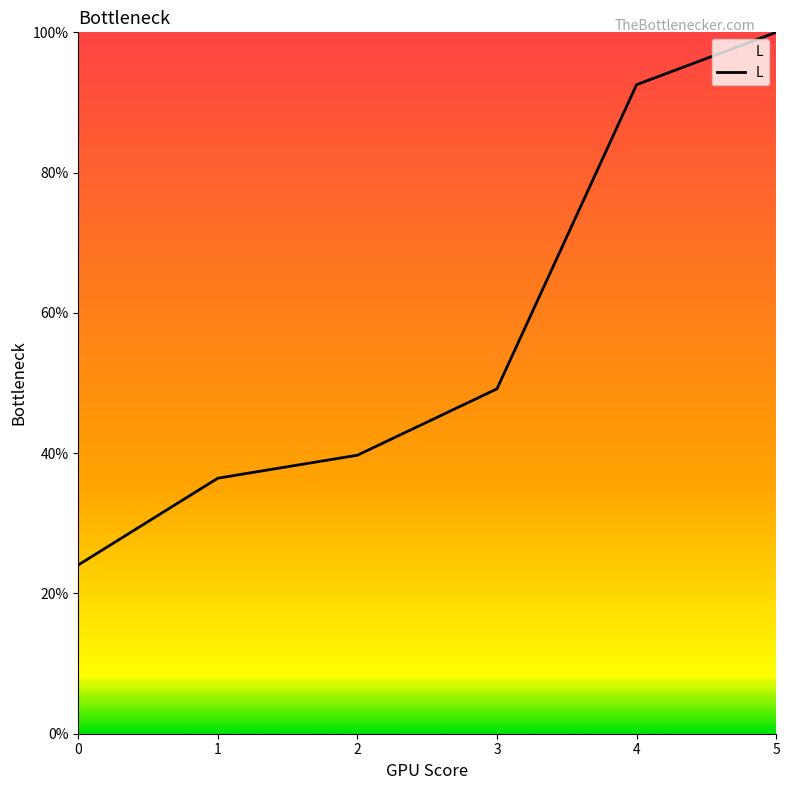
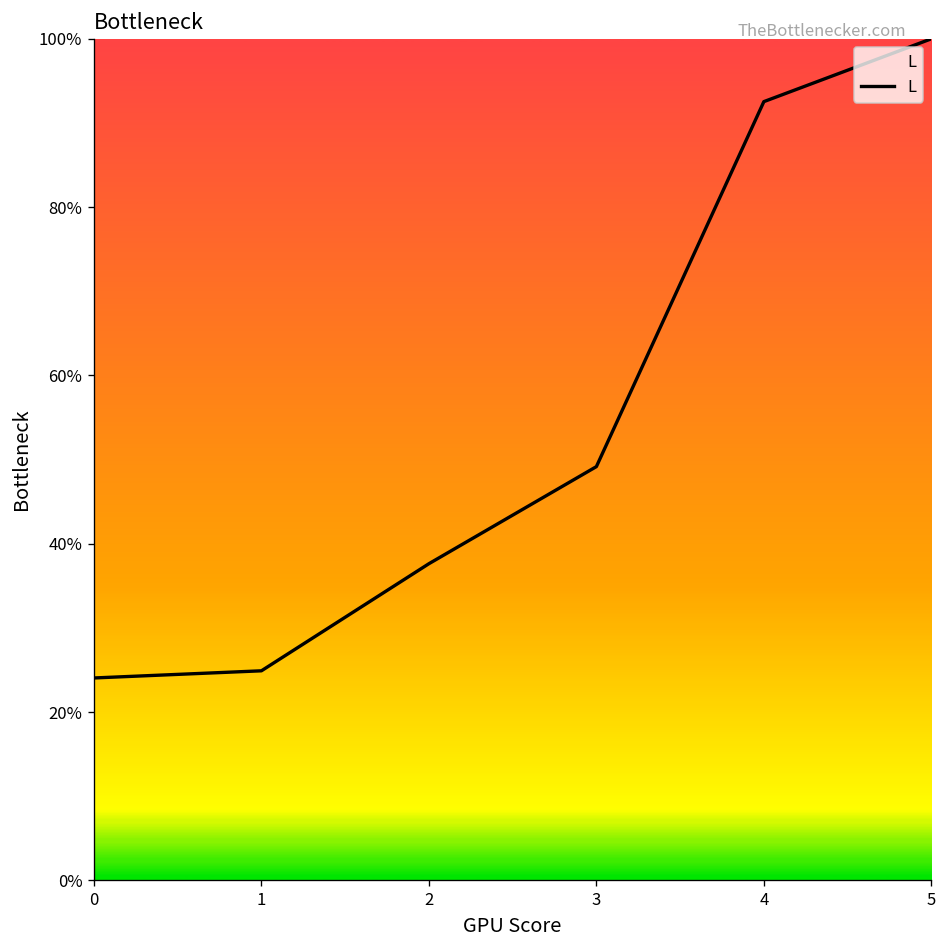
  {
    "0": "24%",
-   "1": "36%",
-   "2": "40%",
+   "1": "25%",
+   "2": "38%",
    "3": "49%",
    "4": "93%",
    "5": "100%"
  }
